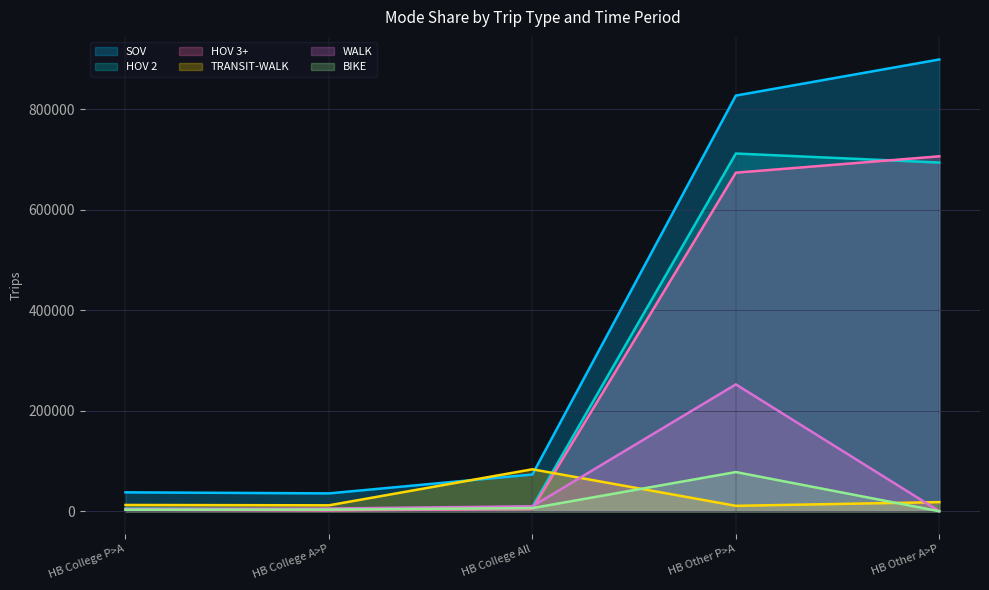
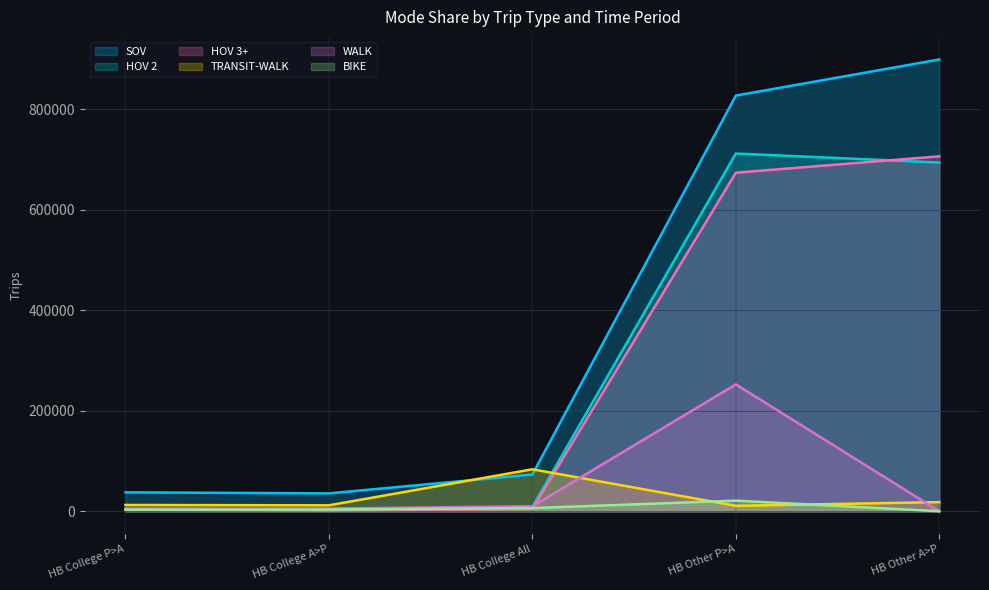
  {
    "TRANSIT-WALK": {
      "HB College P>A": 10000,
      "HB College A>P": 10000,
      "HB College All": 80000,
      "HB Other P>A": 10000,
      "HB Other A>P": 20000
    },
    "BIKE": {
-     "HB Other P>A": 80000
+     "HB Other P>A": 20000
    }
  }
